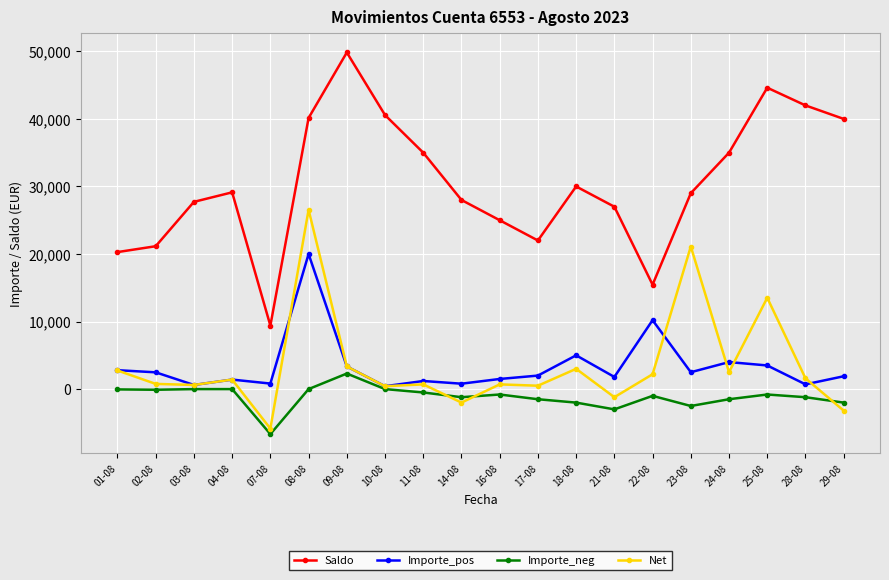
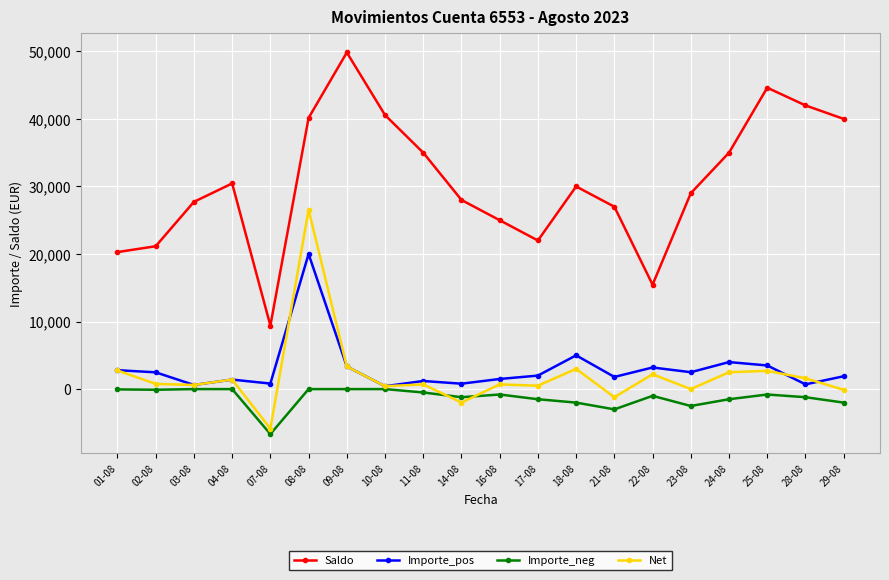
  {
    "Saldo": {
      "01-08": "20,000",
      "02-08": "21,000",
      "03-08": "28,000",
-     "04-08": "29,000",
+     "04-08": "30,000",
      "07-08": "9,000",
      "08-08": "40,000",
      "09-08": "50,000",
      "10-08": "41,000",
      "11-08": "35,000",
      "14-08": "28,000",
      "16-08": "25,000",
      "17-08": "22,000",
      "18-08": "30,000",
      "21-08": "27,000",
      "22-08": "15,000",
      "23-08": "29,000",
      "24-08": "35,000",
      "25-08": "45,000",
      "28-08": "42,000",
      "29-08": "40,000"
    },
    "Importe_pos": {
      "02-08": "2,000",
      "07-08": "1,000",
      "08-08": "20,000",
      "11-08": "1,000",
      "14-08": "1,000",
      "16-08": "2,000",
      "17-08": "2,000",
      "18-08": "5,000",
      "21-08": "2,000",
-     "22-08": "10,000",
+     "22-08": "3,000",
      "23-08": "3,000",
      "24-08": "4,000",
      "25-08": "4,000",
      "28-08": "1,000",
      "29-08": "2,000"
    },
    "Importe_neg": {
      "01-08": "0",
      "02-08": "0",
      "03-08": "0",
      "04-08": "0",
      "07-08": "-7,000",
      "08-08": "0",
-     "09-08": "2,000",
+     "09-08": "0",
      "10-08": "0",
      "11-08": "-1,000",
      "14-08": "-1,000",
      "16-08": "-1,000",
      "17-08": "-2,000",
      "18-08": "-2,000",
      "21-08": "-3,000",
      "22-08": "-1,000",
      "23-08": "-3,000",
      "24-08": "-2,000",
      "25-08": "-1,000",
      "28-08": "-1,000",
      "29-08": "-2,000"
    },
    "Net": {
      "02-08": "1,000",
      "07-08": "-6,000",
      "08-08": "27,000",
      "11-08": "1,000",
      "14-08": "-2,000",
      "16-08": "1,000",
      "17-08": "1,000",
      "18-08": "3,000",
      "21-08": "-1,000",
      "22-08": "2,000",
-     "23-08": "21,000",
+     "23-08": "0",
      "24-08": "3,000",
-     "25-08": "14,000",
+     "25-08": "3,000",
      "28-08": "2,000",
-     "29-08": "-3,000"
+     "29-08": "0"
    }
  }
